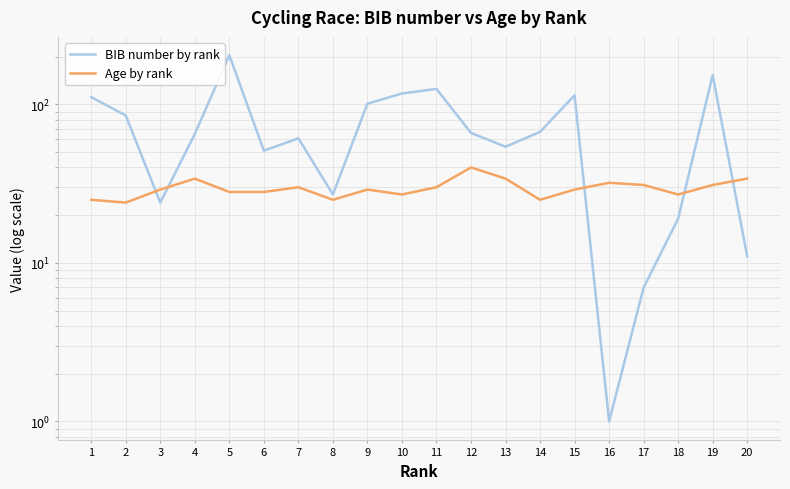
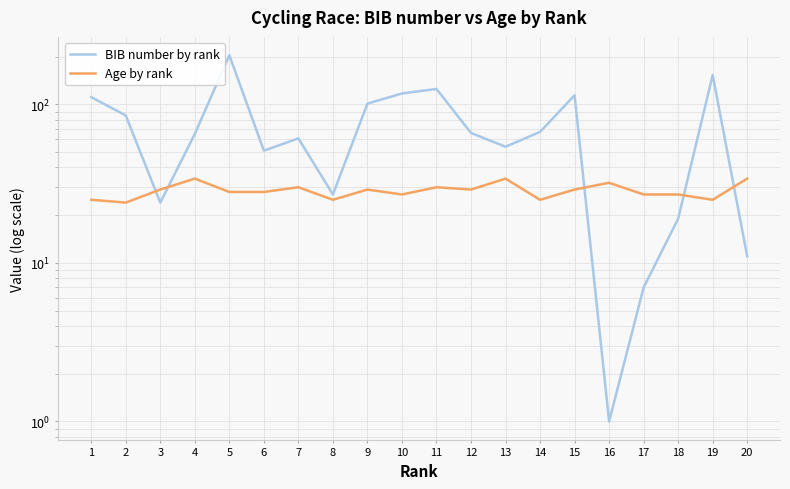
  {
    "BIB number by rank": {
      "1": 110,
      "2": 90,
      "3": 24,
      "4": 65,
      "5": 200,
      "6": 51,
      "7": 61,
      "8": 27,
      "9": 100,
      "10": 120,
      "11": 130,
      "12": 66,
      "13": 54,
      "14": 67,
      "15": 110,
      "16": 1,
      "17": 7,
      "18": 19,
      "19": 150,
      "20": 11
    },
    "Age by rank": {
      "1": 25,
      "2": 24,
      "3": 29,
      "4": 34,
      "5": 28,
      "6": 28,
      "7": 30,
      "8": 25,
      "9": 29,
      "10": 27,
      "11": 30,
-     "12": 40,
+     "12": 29,
      "13": 34,
      "14": 25,
      "15": 29,
      "16": 32,
-     "17": 31,
+     "17": 27,
      "18": 27,
-     "19": 31,
+     "19": 25,
      "20": 34
    }
  }
